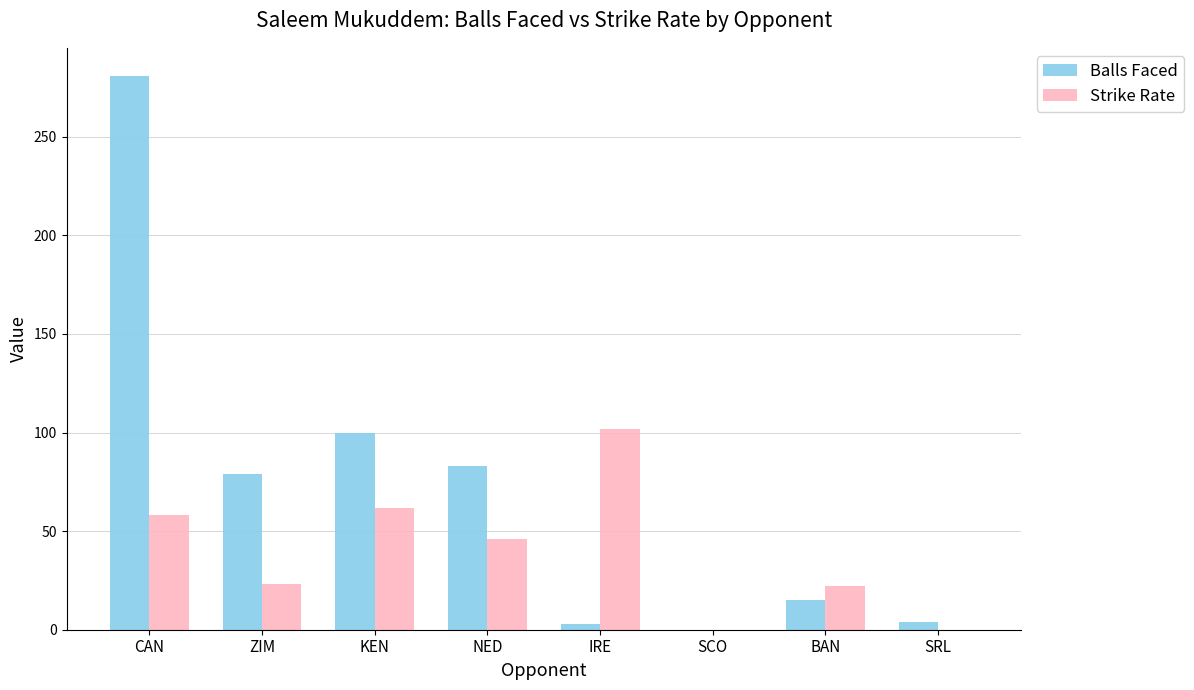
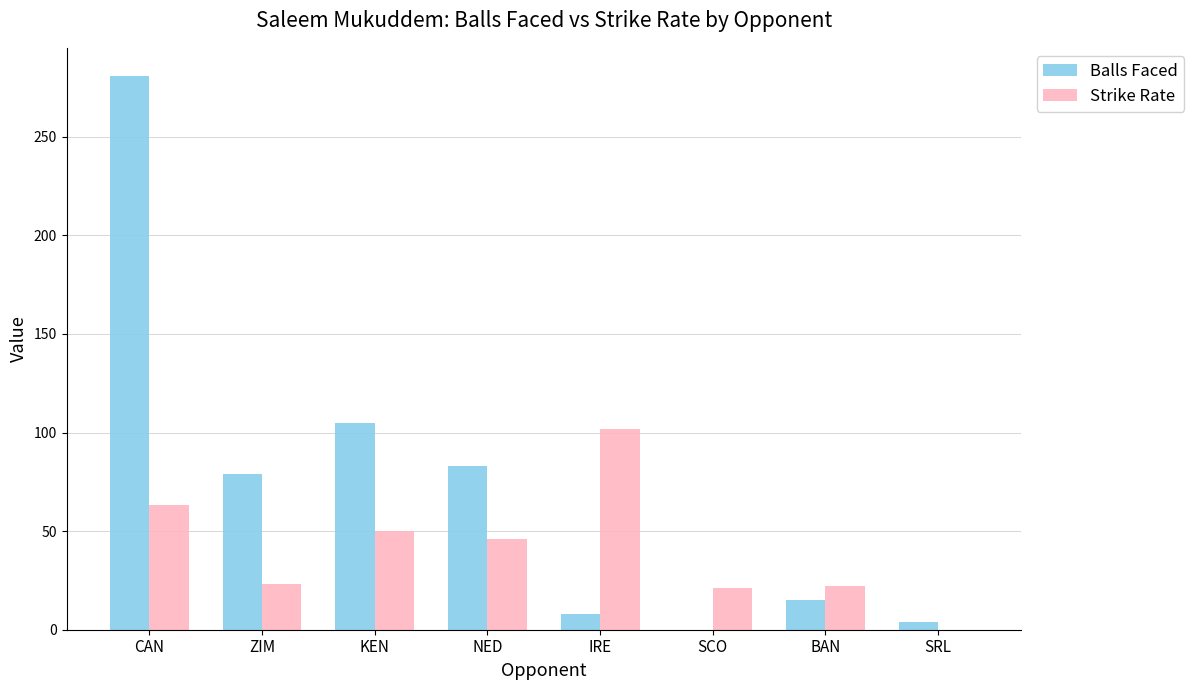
  {
    "Balls Faced": {
      "CAN": 281,
      "ZIM": 79,
-     "KEN": 100,
+     "KEN": 105,
      "NED": 83,
-     "IRE": 3,
+     "IRE": 8,
      "SCO": 0,
      "BAN": 15,
      "SRL": 4
    },
    "Strike Rate": {
-     "CAN": 58,
+     "CAN": 63,
      "ZIM": 23,
-     "KEN": 62,
+     "KEN": 50,
      "NED": 46,
      "IRE": 102,
-     "SCO": 0,
+     "SCO": 21,
      "BAN": 22,
      "SRL": 0
    }
  }
